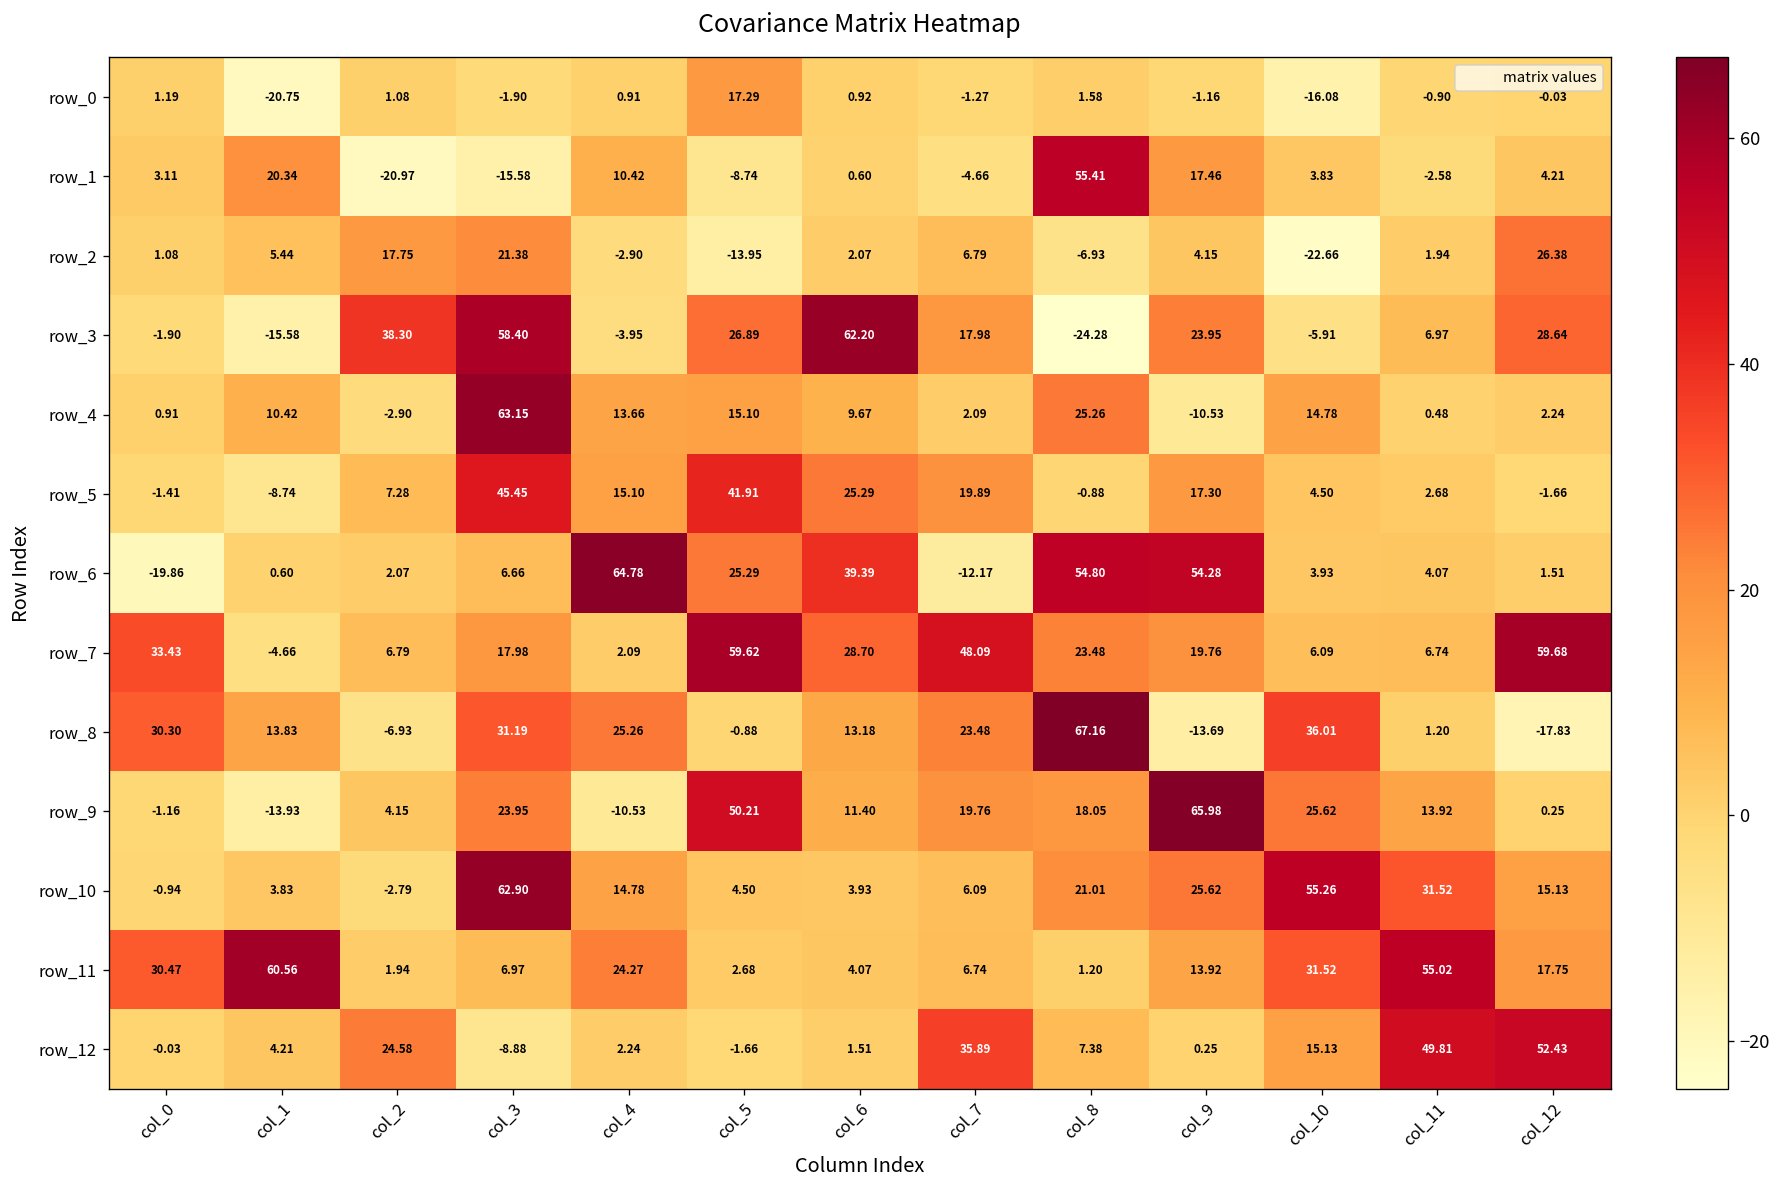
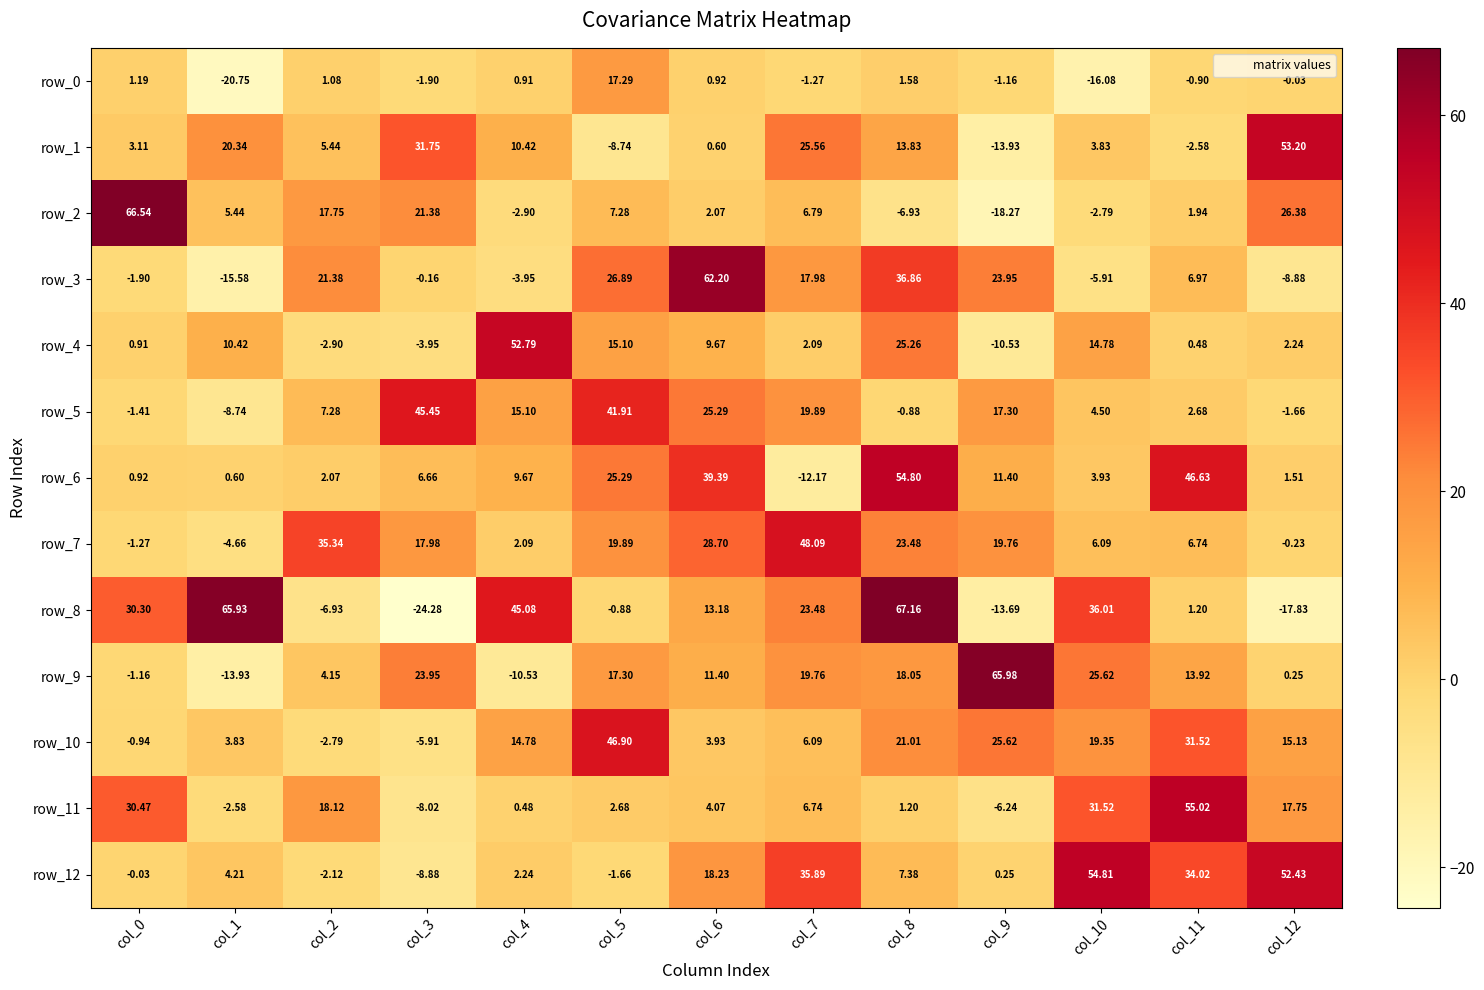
  {
    "row_0": {
      "col_0": 1.19,
      "col_1": -20.75,
      "col_2": 1.08,
      "col_3": -1.90,
      "col_4": 0.91,
      "col_5": 17.29,
      "col_6": 0.92,
      "col_7": -1.27,
      "col_8": 1.58,
      "col_9": -1.16,
      "col_10": -16.08,
      "col_11": -0.90
    },
    "row_1": {
      "col_0": 3.11,
      "col_1": 20.34,
-     "col_2": -20.97,
-     "col_3": -15.58,
+     "col_2": 5.44,
+     "col_3": 31.75,
      "col_4": 10.42,
      "col_5": -8.74,
      "col_6": 0.60,
-     "col_7": -4.66,
-     "col_8": 55.41,
-     "col_9": 17.46,
+     "col_7": 25.56,
+     "col_8": 13.83,
+     "col_9": -13.93,
      "col_10": 3.83,
      "col_11": -2.58,
-     "col_12": 4.21
+     "col_12": 53.20
    },
    "row_2": {
-     "col_0": 1.08,
+     "col_0": 66.54,
      "col_1": 5.44,
      "col_2": 17.75,
      "col_3": 21.38,
      "col_4": -2.90,
-     "col_5": -13.95,
+     "col_5": 7.28,
      "col_6": 2.07,
      "col_7": 6.79,
      "col_8": -6.93,
-     "col_9": 4.15,
-     "col_10": -22.66,
+     "col_9": -18.27,
+     "col_10": -2.79,
      "col_11": 1.94,
      "col_12": 26.38
    },
    "row_3": {
      "col_0": -1.90,
      "col_1": -15.58,
-     "col_2": 38.30,
-     "col_3": 58.40,
+     "col_2": 21.38,
+     "col_3": -0.16,
      "col_4": -3.95,
      "col_5": 26.89,
      "col_6": 62.20,
      "col_7": 17.98,
-     "col_8": -24.28,
+     "col_8": 36.86,
      "col_9": 23.95,
      "col_10": -5.91,
      "col_11": 6.97,
-     "col_12": 28.64
+     "col_12": -8.88
    },
    "row_4": {
      "col_0": 0.91,
      "col_1": 10.42,
      "col_2": -2.90,
-     "col_3": 63.15,
-     "col_4": 13.66,
+     "col_3": -3.95,
+     "col_4": 52.79,
      "col_5": 15.10,
      "col_6": 9.67,
      "col_7": 2.09,
      "col_8": 25.26,
      "col_9": -10.53,
      "col_10": 14.78,
      "col_11": 0.48,
      "col_12": 2.24
    },
    "row_5": {
      "col_0": -1.41,
      "col_1": -8.74,
      "col_2": 7.28,
      "col_3": 45.45,
      "col_4": 15.10,
      "col_5": 41.91,
      "col_6": 25.29,
      "col_7": 19.89,
      "col_8": -0.88,
      "col_9": 17.30,
      "col_10": 4.50,
      "col_11": 2.68,
      "col_12": -1.66
    },
    "row_6": {
-     "col_0": -19.86,
+     "col_0": 0.92,
      "col_1": 0.60,
      "col_2": 2.07,
      "col_3": 6.66,
-     "col_4": 64.78,
+     "col_4": 9.67,
      "col_5": 25.29,
      "col_6": 39.39,
      "col_7": -12.17,
      "col_8": 54.80,
-     "col_9": 54.28,
+     "col_9": 11.40,
      "col_10": 3.93,
-     "col_11": 4.07,
+     "col_11": 46.63,
      "col_12": 1.51
    },
    "row_7": {
-     "col_0": 33.43,
+     "col_0": -1.27,
      "col_1": -4.66,
-     "col_2": 6.79,
+     "col_2": 35.34,
      "col_3": 17.98,
      "col_4": 2.09,
-     "col_5": 59.62,
+     "col_5": 19.89,
      "col_6": 28.70,
      "col_7": 48.09,
      "col_8": 23.48,
      "col_9": 19.76,
      "col_10": 6.09,
      "col_11": 6.74,
-     "col_12": 59.68
+     "col_12": -0.23
    },
    "row_8": {
      "col_0": 30.30,
-     "col_1": 13.83,
+     "col_1": 65.93,
      "col_2": -6.93,
-     "col_3": 31.19,
-     "col_4": 25.26,
+     "col_3": -24.28,
+     "col_4": 45.08,
      "col_5": -0.88,
      "col_6": 13.18,
      "col_7": 23.48,
      "col_8": 67.16,
      "col_9": -13.69,
      "col_10": 36.01,
      "col_11": 1.20,
      "col_12": -17.83
    },
    "row_9": {
      "col_0": -1.16,
      "col_1": -13.93,
      "col_2": 4.15,
      "col_3": 23.95,
      "col_4": -10.53,
-     "col_5": 50.21,
+     "col_5": 17.30,
      "col_6": 11.40,
      "col_7": 19.76,
      "col_8": 18.05,
      "col_9": 65.98,
      "col_10": 25.62,
      "col_11": 13.92,
      "col_12": 0.25
    },
    "row_10": {
      "col_0": -0.94,
      "col_1": 3.83,
      "col_2": -2.79,
-     "col_3": 62.90,
+     "col_3": -5.91,
      "col_4": 14.78,
-     "col_5": 4.50,
+     "col_5": 46.90,
      "col_6": 3.93,
      "col_7": 6.09,
      "col_8": 21.01,
      "col_9": 25.62,
-     "col_10": 55.26,
+     "col_10": 19.35,
      "col_11": 31.52,
      "col_12": 15.13
    },
    "row_11": {
      "col_0": 30.47,
-     "col_1": 60.56,
-     "col_2": 1.94,
-     "col_3": 6.97,
-     "col_4": 24.27,
+     "col_1": -2.58,
+     "col_2": 18.12,
+     "col_3": -8.02,
+     "col_4": 0.48,
      "col_5": 2.68,
      "col_6": 4.07,
      "col_7": 6.74,
      "col_8": 1.20,
-     "col_9": 13.92,
+     "col_9": -6.24,
      "col_10": 31.52,
      "col_11": 55.02,
      "col_12": 17.75
    },
    "row_12": {
      "col_0": -0.03,
      "col_1": 4.21,
-     "col_2": 24.58,
+     "col_2": -2.12,
      "col_3": -8.88,
      "col_4": 2.24,
      "col_5": -1.66,
-     "col_6": 1.51,
+     "col_6": 18.23,
      "col_7": 35.89,
      "col_8": 7.38,
      "col_9": 0.25,
-     "col_10": 15.13,
-     "col_11": 49.81,
+     "col_10": 54.81,
+     "col_11": 34.02,
      "col_12": 52.43
    }
  }
